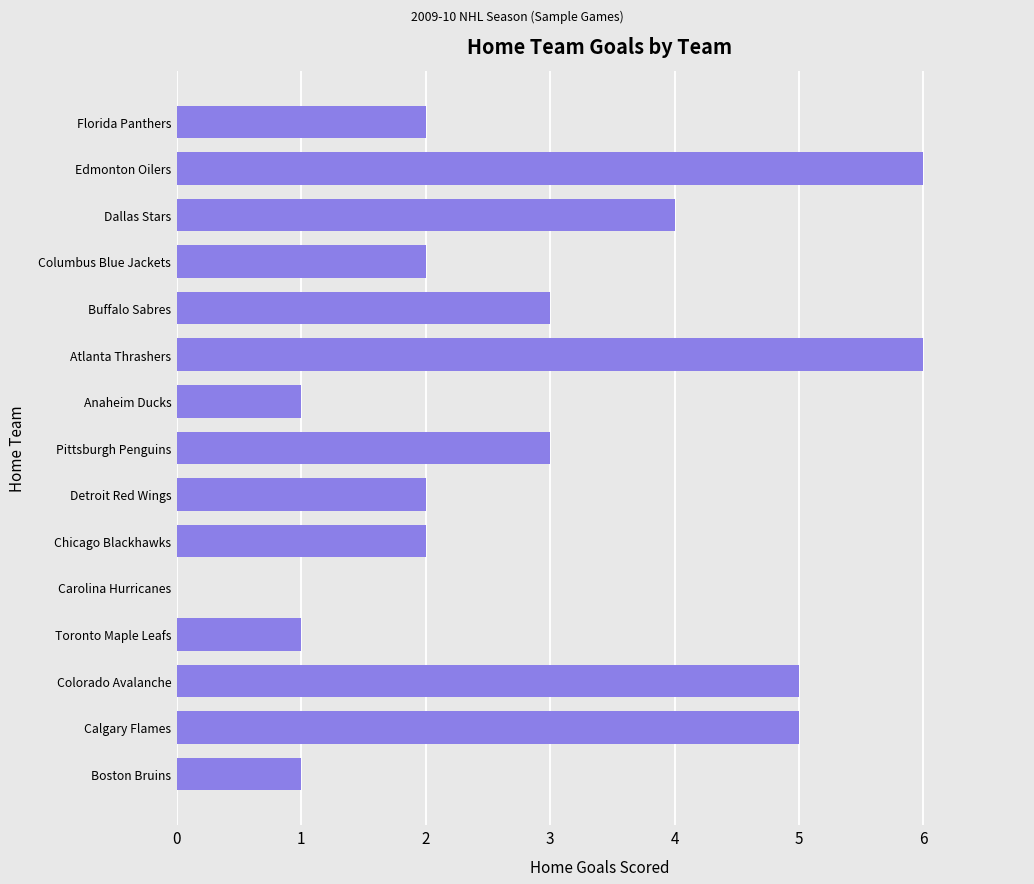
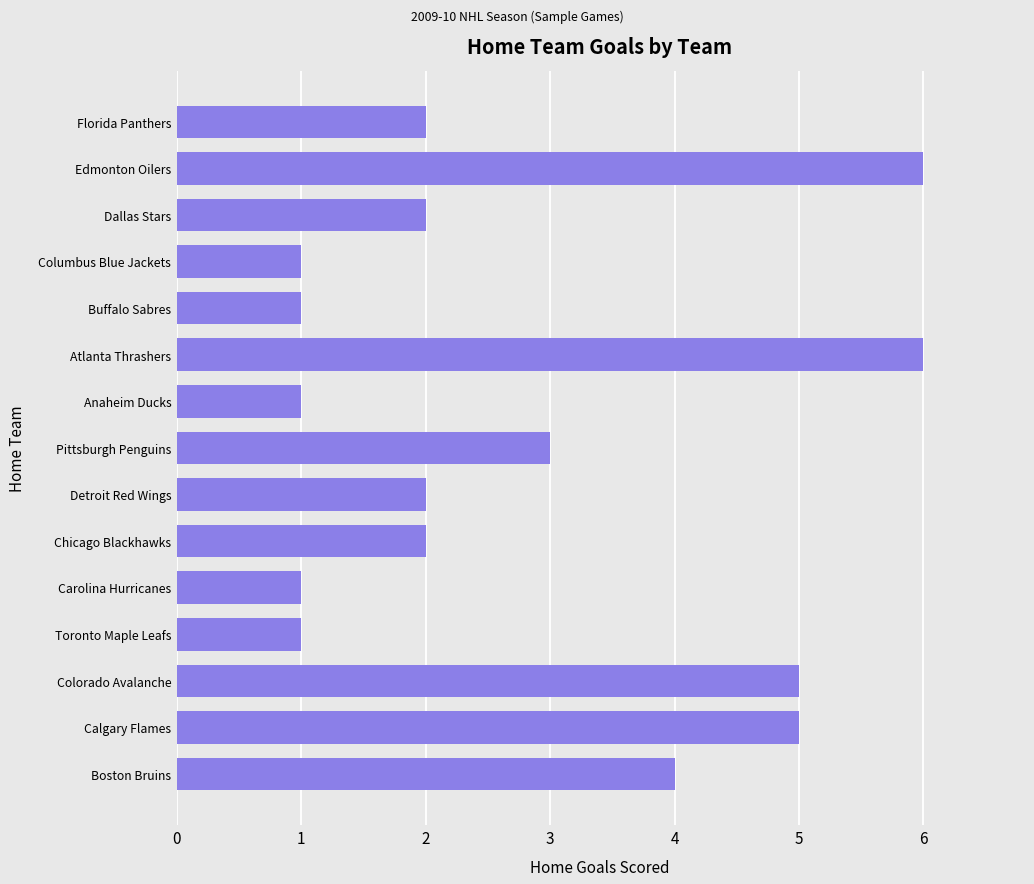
  {
    "Florida Panthers": 2,
    "Edmonton Oilers": 6,
-   "Dallas Stars": 4,
-   "Columbus Blue Jackets": 2,
-   "Buffalo Sabres": 3,
+   "Dallas Stars": 2,
+   "Columbus Blue Jackets": 1,
+   "Buffalo Sabres": 1,
    "Atlanta Thrashers": 6,
    "Anaheim Ducks": 1,
    "Pittsburgh Penguins": 3,
    "Detroit Red Wings": 2,
    "Chicago Blackhawks": 2,
-   "Carolina Hurricanes": 0,
+   "Carolina Hurricanes": 1,
    "Toronto Maple Leafs": 1,
    "Colorado Avalanche": 5,
    "Calgary Flames": 5,
-   "Boston Bruins": 1
+   "Boston Bruins": 4
  }
